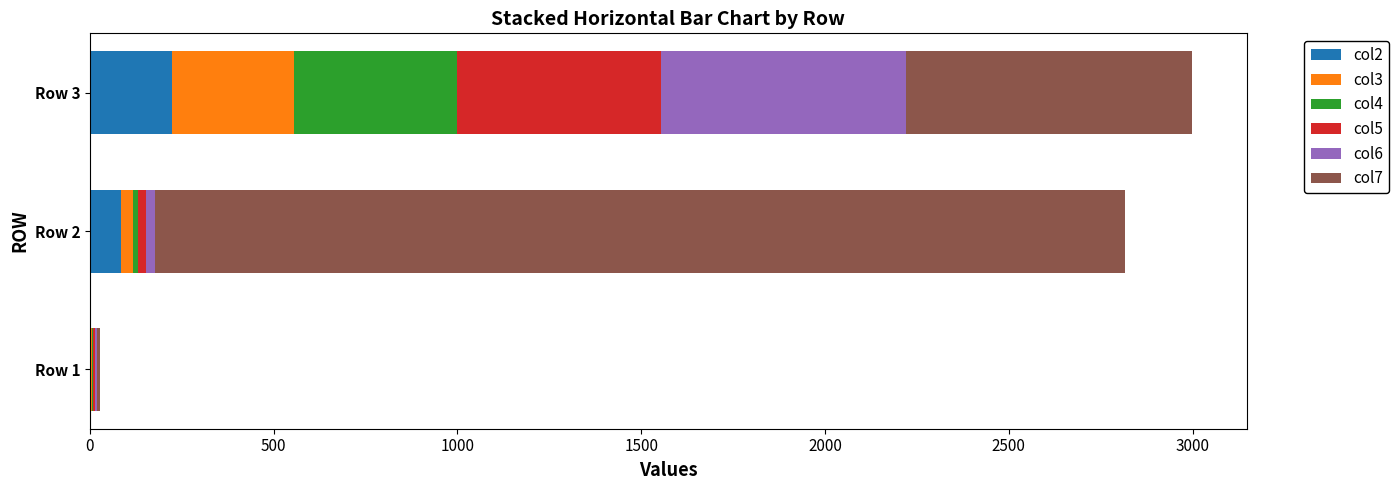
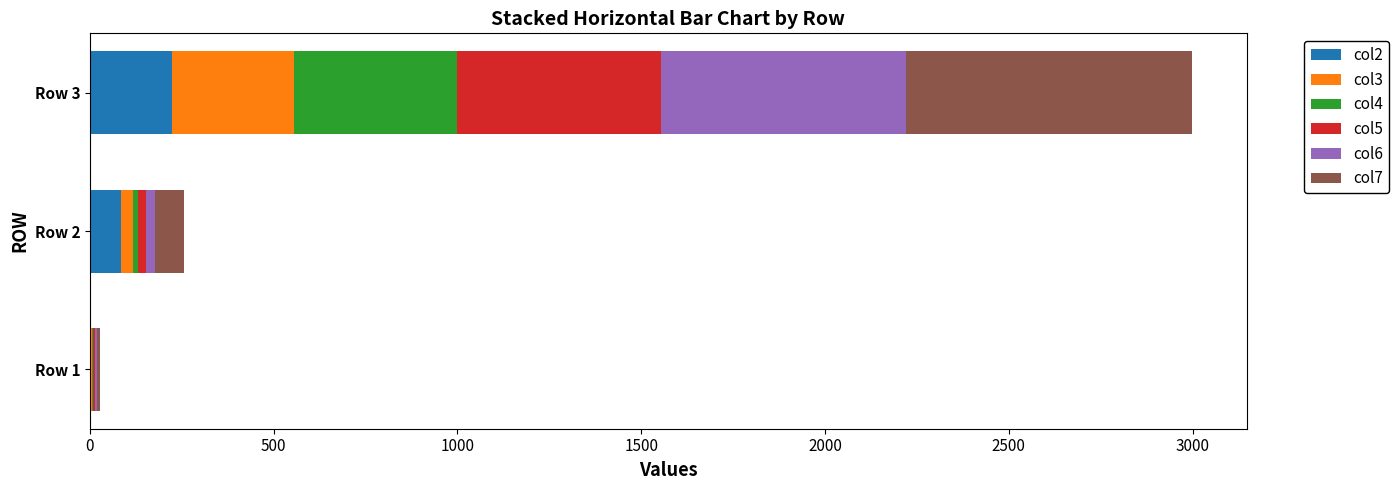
  {
    "col2": {
      "Row 3": 220,
      "Row 2": 80
    },
    "col3": {
      "Row 3": 330,
      "Row 2": 30
    },
    "col4": {
      "Row 3": 440,
      "Row 2": 10
    },
    "col5": {
      "Row 3": 560,
      "Row 2": 20
    },
    "col6": {
      "Row 3": 670,
      "Row 2": 30
    },
    "col7": {
      "Row 3": 780,
-     "Row 2": 2640,
+     "Row 2": 80,
      "Row 1": 10
    }
  }
